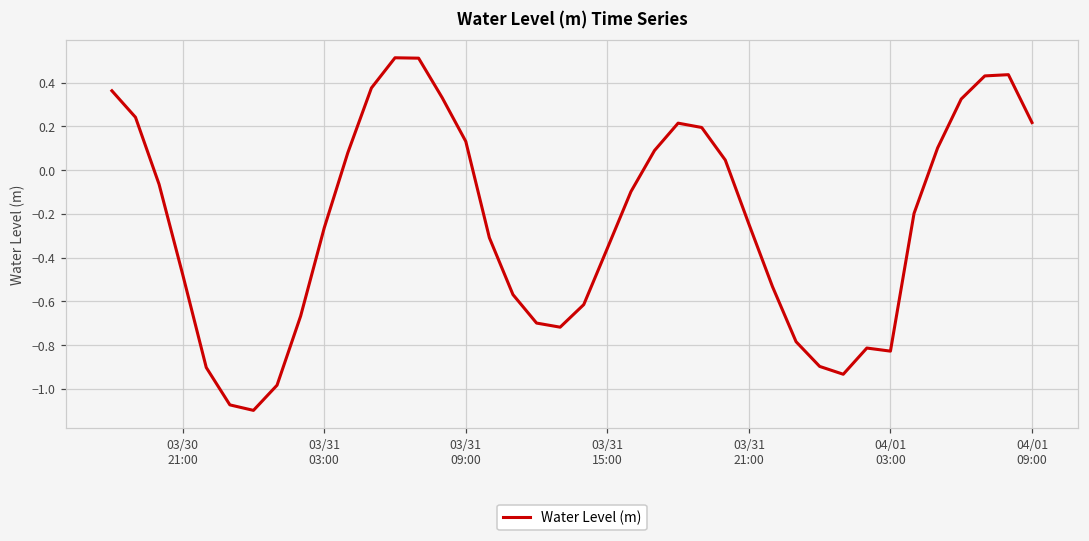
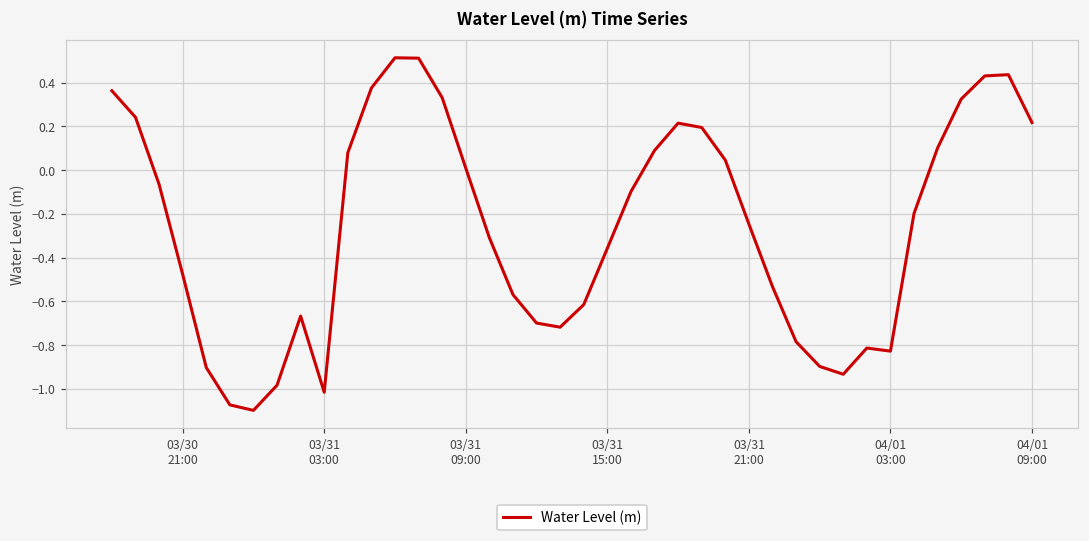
  {
    "03/30 21:00": -0.48,
-   "03/31 03:00": -0.26,
-   "03/31 09:00": 0.13,
+   "03/31 03:00": -1.02,
+   "03/31 09:00": 0.01,
    "03/31 15:00": -0.36,
    "03/31 21:00": -0.25,
    "04/01 03:00": -0.83,
    "04/01 09:00": 0.22
  }
